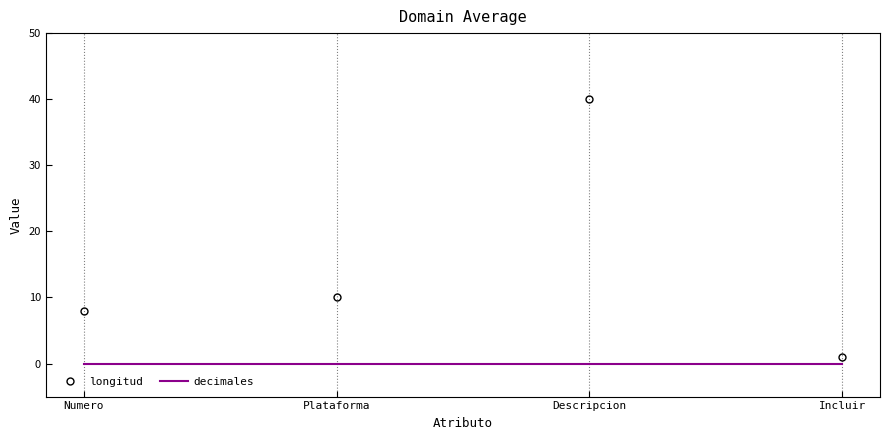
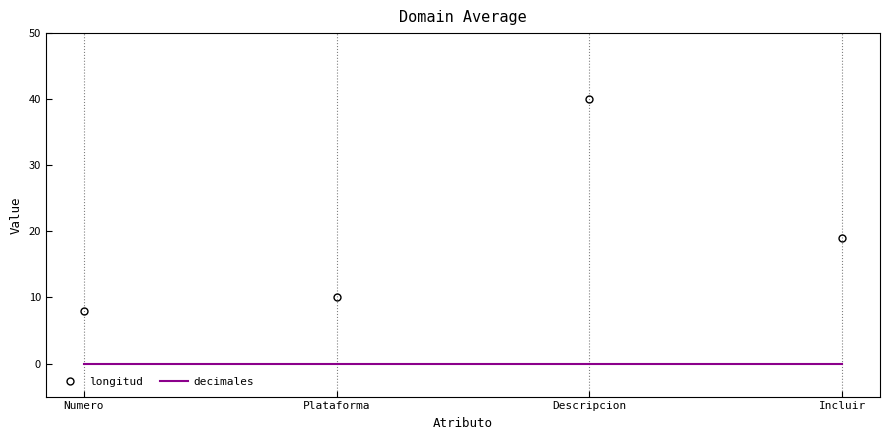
  {
    "longitud": {
      "Numero": 8,
      "Plataforma": 10,
      "Descripcion": 40,
-     "Incluir": 1
+     "Incluir": 19
    },
    "decimales": {
      "Numero": 0,
      "Plataforma": 0,
      "Descripcion": 0,
      "Incluir": 0
    }
  }
